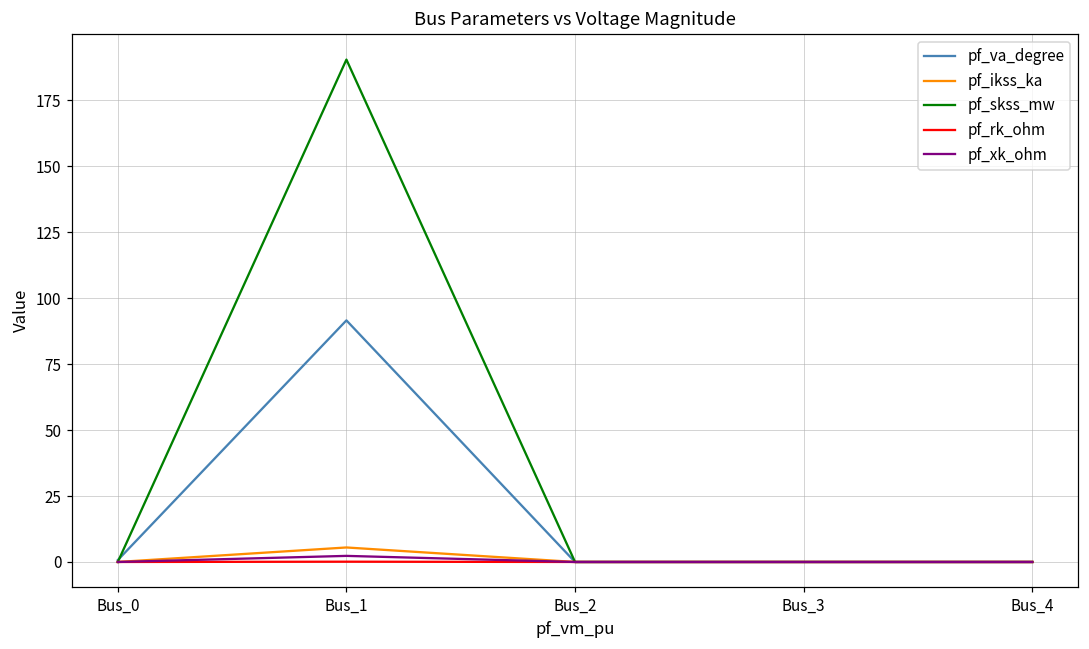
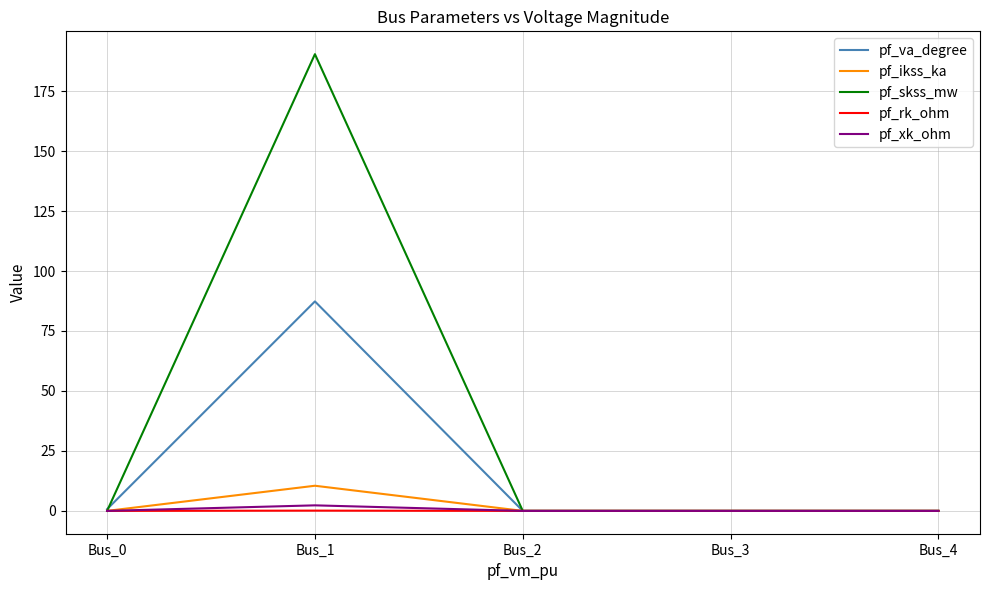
  {
    "pf_va_degree": {
-     "Bus_1": 92
+     "Bus_1": 87
    },
    "pf_ikss_ka": {
-     "Bus_1": 5
+     "Bus_1": 10
    },
    "pf_skss_mw": {
      "Bus_1": 190
    },
    "pf_rk_ohm": {
      "Bus_1": 0
    },
    "pf_xk_ohm": {
      "Bus_1": 2
    }
  }
